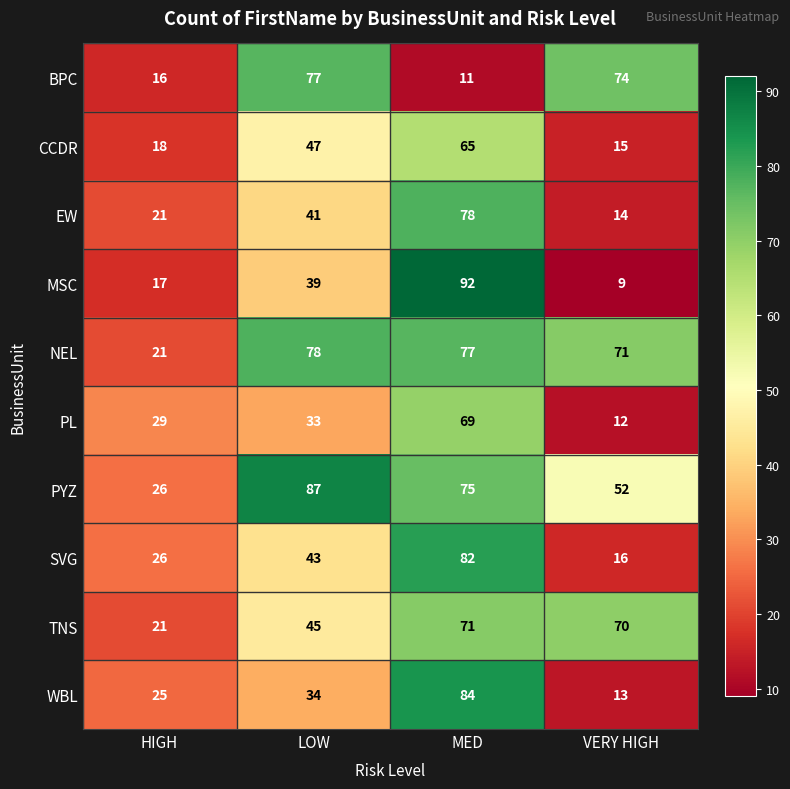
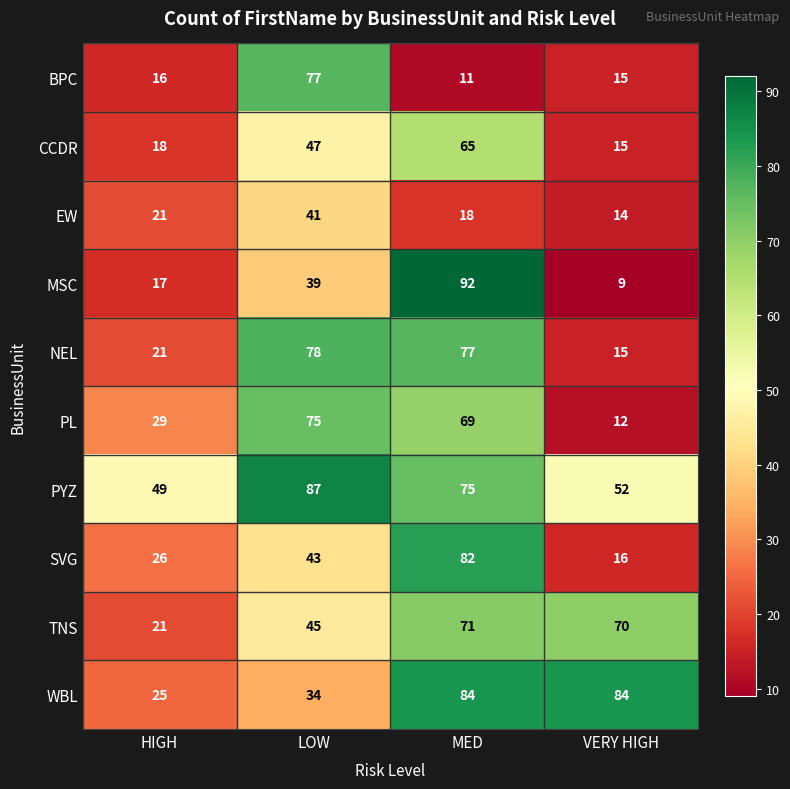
  {
    "BPC": {
      "HIGH": 16,
      "LOW": 77,
      "MED": 11,
-     "VERY HIGH": 74
+     "VERY HIGH": 15
    },
    "CCDR": {
      "HIGH": 18,
      "LOW": 47,
      "MED": 65,
      "VERY HIGH": 15
    },
    "EW": {
      "HIGH": 21,
      "LOW": 41,
-     "MED": 78,
+     "MED": 18,
      "VERY HIGH": 14
    },
    "MSC": {
      "HIGH": 17,
      "LOW": 39,
      "MED": 92,
      "VERY HIGH": 9
    },
    "NEL": {
      "HIGH": 21,
      "LOW": 78,
      "MED": 77,
-     "VERY HIGH": 71
+     "VERY HIGH": 15
    },
    "PL": {
      "HIGH": 29,
-     "LOW": 33,
+     "LOW": 75,
      "MED": 69,
      "VERY HIGH": 12
    },
    "PYZ": {
-     "HIGH": 26,
+     "HIGH": 49,
      "LOW": 87,
      "MED": 75,
      "VERY HIGH": 52
    },
    "SVG": {
      "HIGH": 26,
      "LOW": 43,
      "MED": 82,
      "VERY HIGH": 16
    },
    "TNS": {
      "HIGH": 21,
      "LOW": 45,
      "MED": 71,
      "VERY HIGH": 70
    },
    "WBL": {
      "HIGH": 25,
      "LOW": 34,
      "MED": 84,
-     "VERY HIGH": 13
+     "VERY HIGH": 84
    }
  }
